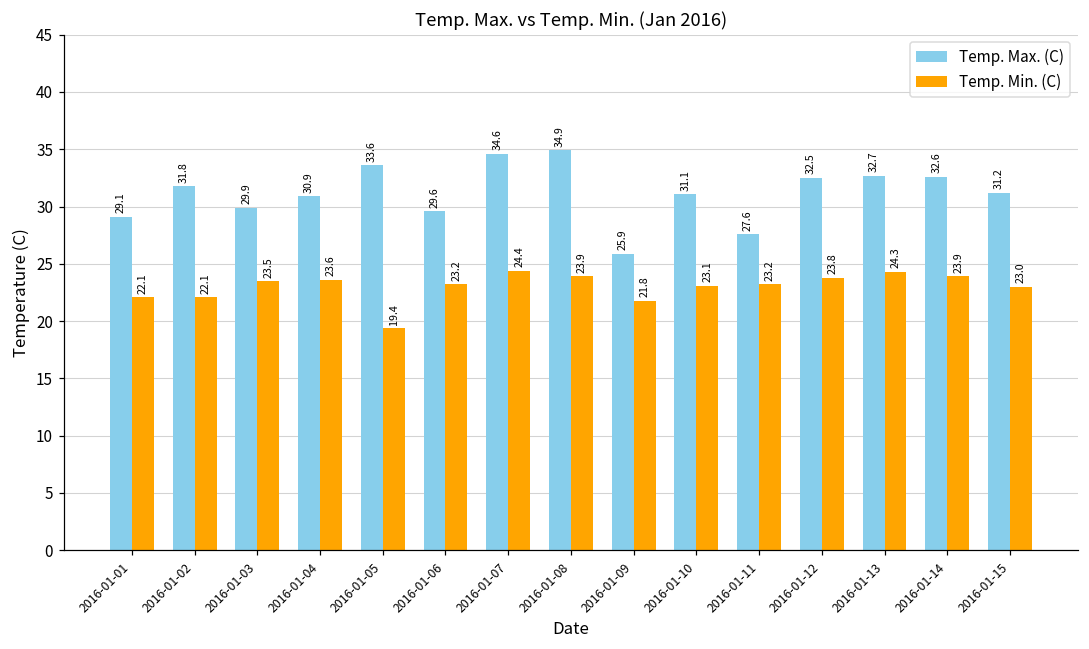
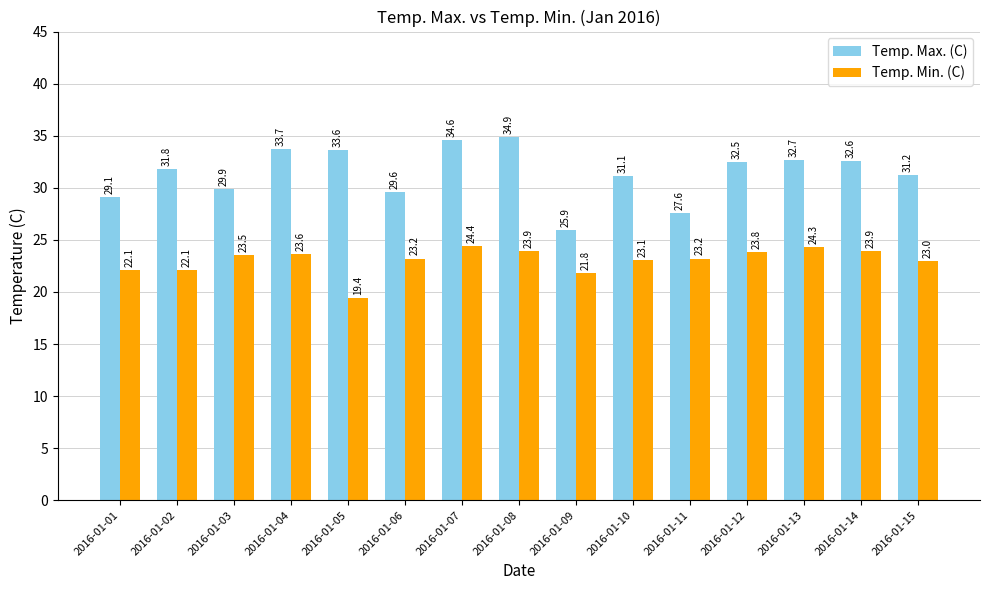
  {
    "Temp. Max. (C)": {
      "2016-01-01": 29.1,
      "2016-01-02": 31.8,
      "2016-01-03": 29.9,
-     "2016-01-04": 30.9,
+     "2016-01-04": 33.7,
      "2016-01-05": 33.6,
      "2016-01-06": 29.6,
      "2016-01-07": 34.6,
      "2016-01-08": 34.9,
      "2016-01-09": 25.9,
      "2016-01-10": 31.1,
      "2016-01-11": 27.6,
      "2016-01-12": 32.5,
      "2016-01-13": 32.7,
      "2016-01-14": 32.6,
      "2016-01-15": 31.2
    },
    "Temp. Min. (C)": {
      "2016-01-01": 22.1,
      "2016-01-02": 22.1,
      "2016-01-03": 23.5,
      "2016-01-04": 23.6,
      "2016-01-05": 19.4,
      "2016-01-06": 23.2,
      "2016-01-07": 24.4,
      "2016-01-08": 23.9,
      "2016-01-09": 21.8,
      "2016-01-10": 23.1,
      "2016-01-11": 23.2,
      "2016-01-12": 23.8,
      "2016-01-13": 24.3,
      "2016-01-14": 23.9,
      "2016-01-15": 23.0
    }
  }
